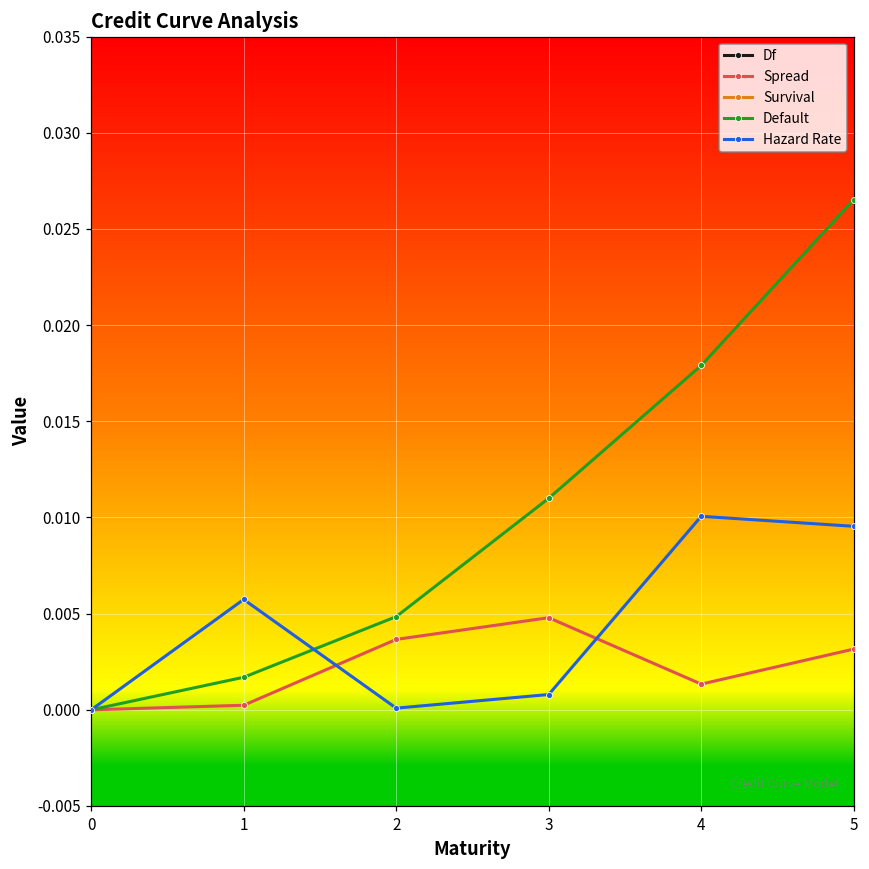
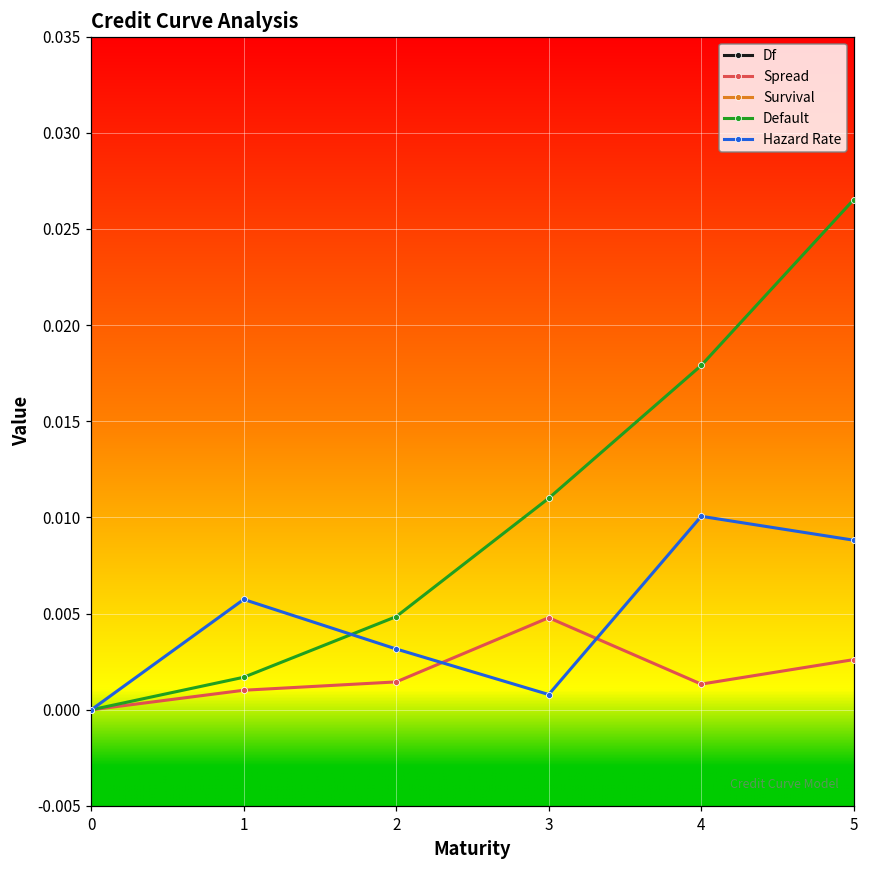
  {
    "Spread": {
-     "1": 0.0002,
-     "2": 0.0037,
+     "1": 0.0010,
+     "2": 0.0015,
      "3": 0.0048,
      "4": 0.0013,
-     "5": 0.0032
+     "5": 0.0026
    },
    "Default": {
      "1": 0.0017,
      "2": 0.0048,
      "3": 0.0110,
      "4": 0.0179,
      "5": 0.0265
    },
    "Hazard Rate": {
      "1": 0.0057,
-     "2": 0.0001,
+     "2": 0.0032,
      "3": 0.0008,
      "4": 0.0101,
-     "5": 0.0095
+     "5": 0.0088
    }
  }
